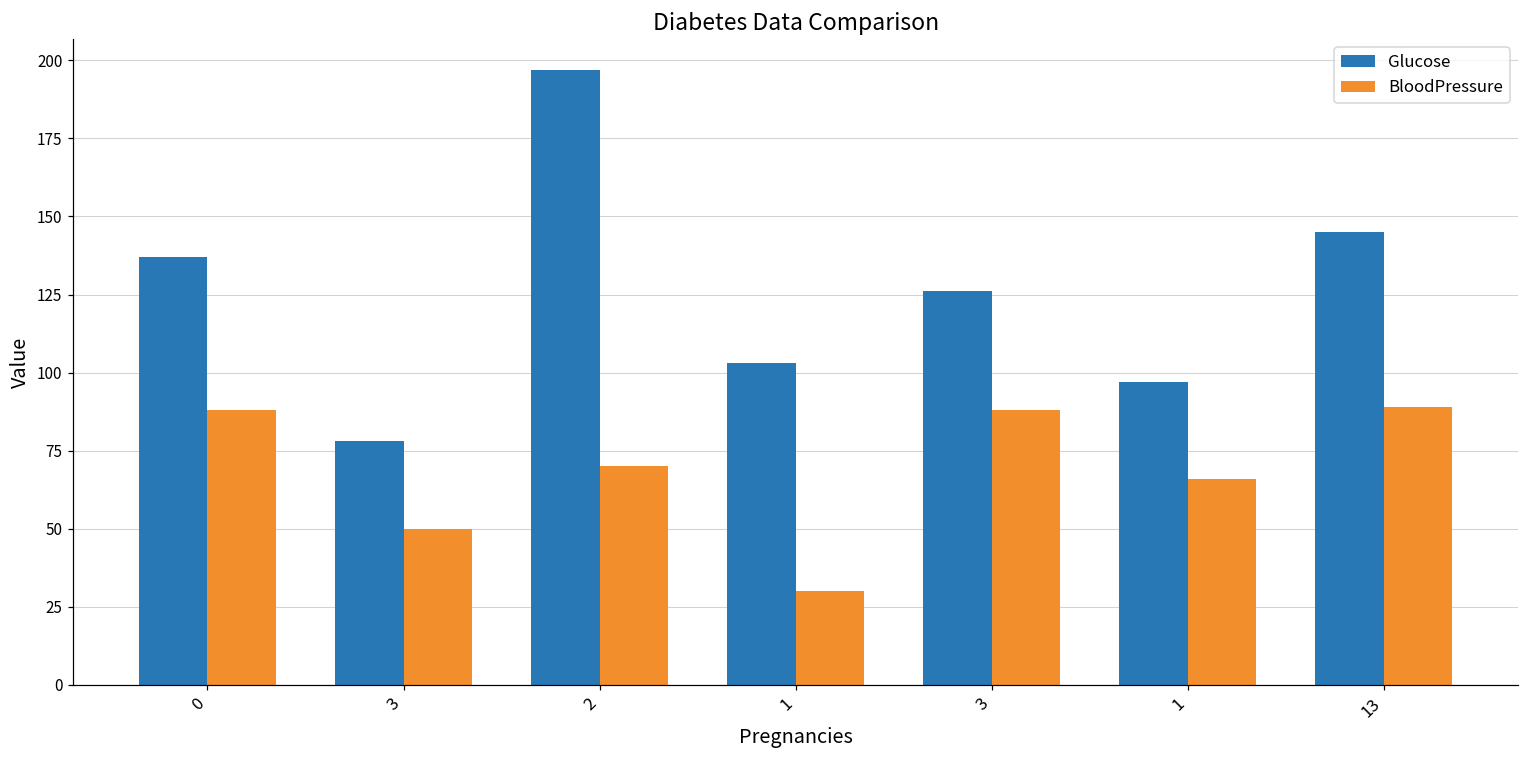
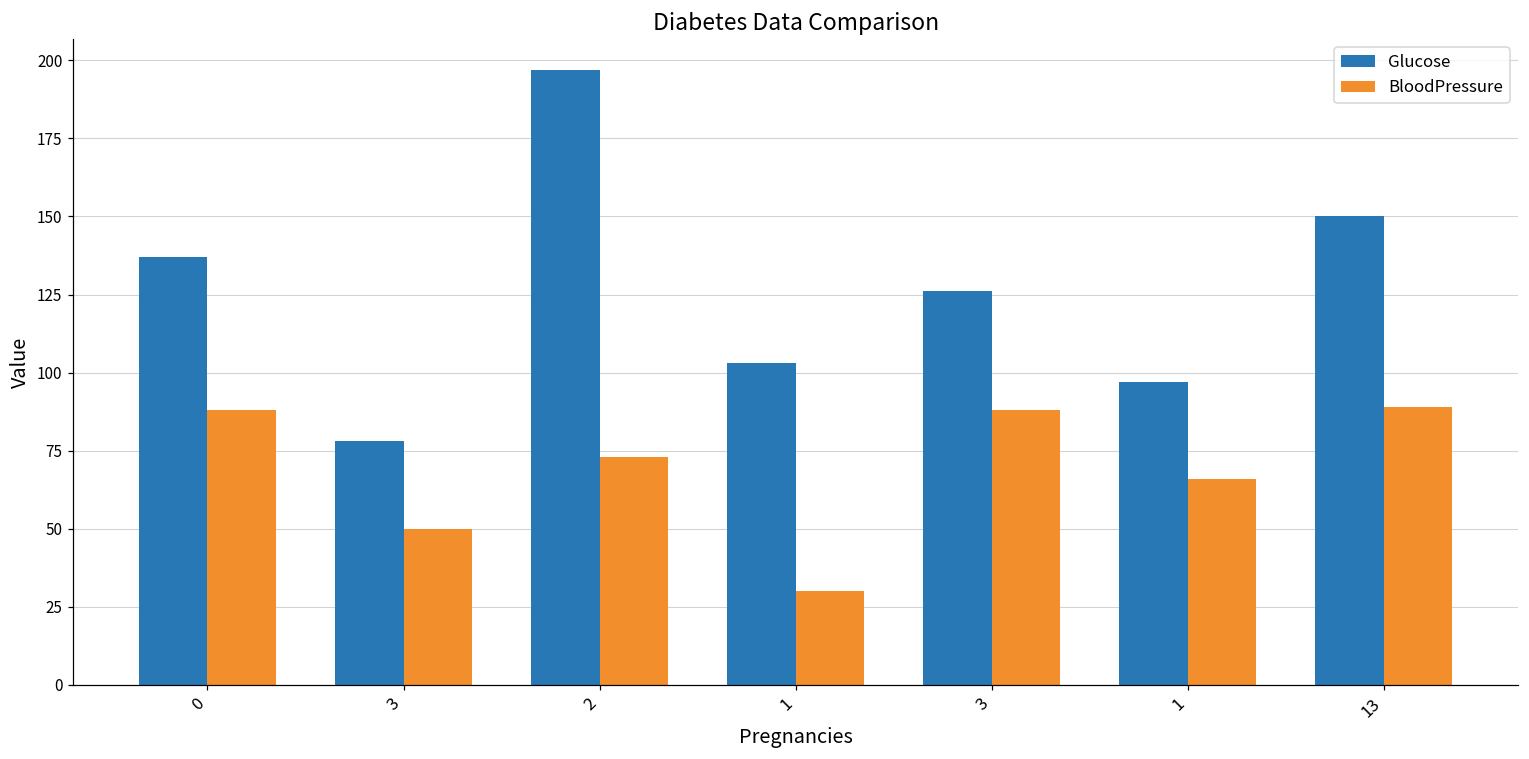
  {
    "Glucose": {
      "0": 137,
      "2": 197,
-     "13": 145
+     "13": 150
    },
    "BloodPressure": {
      "0": 88,
-     "2": 70,
+     "2": 73,
      "13": 89
    }
  }
